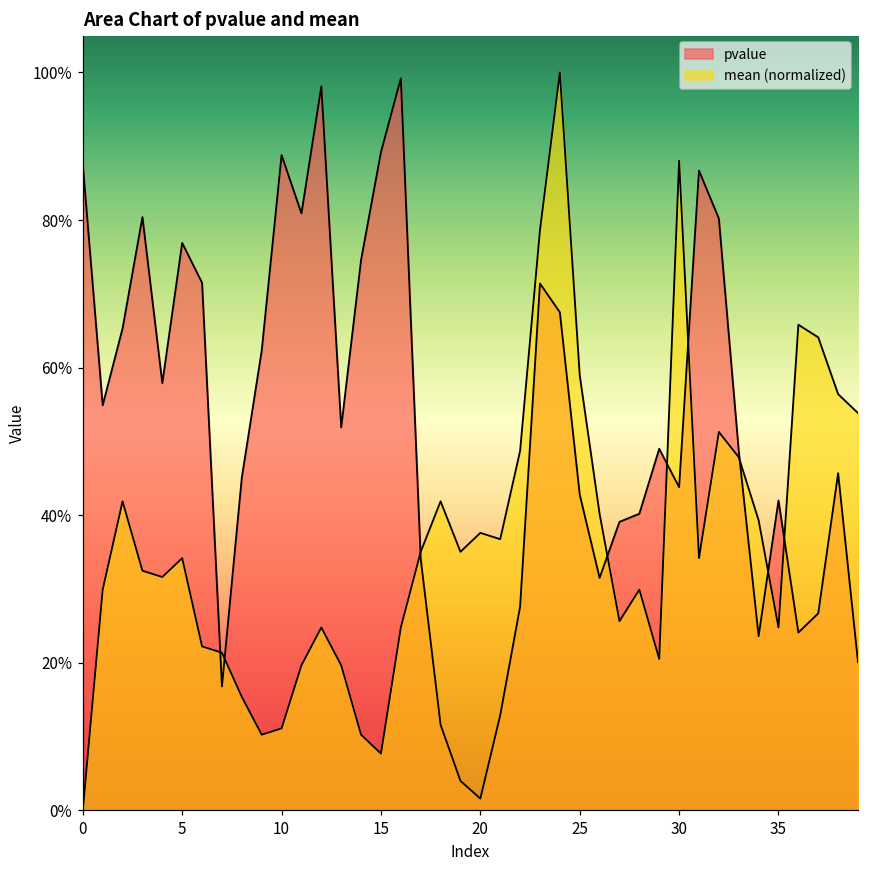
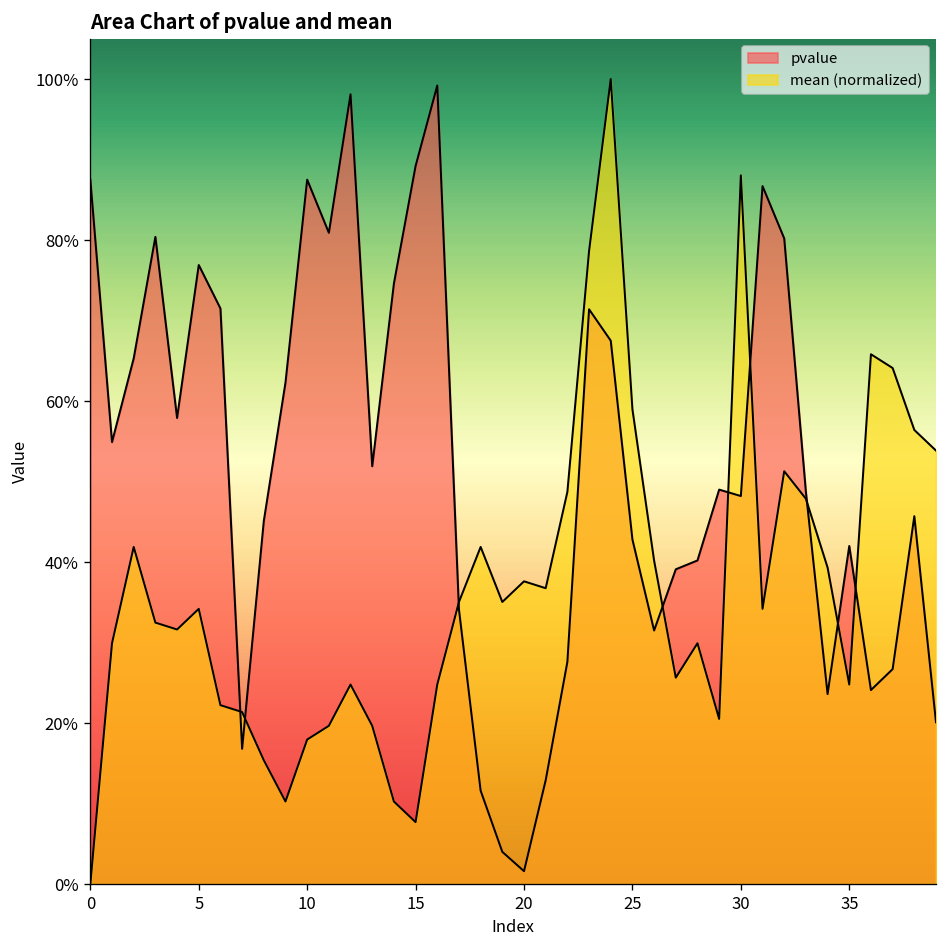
  {
    "pvalue": {
      "0": "88%",
      "5": "77%",
-     "10": "89%",
+     "10": "88%",
      "15": "89%",
      "20": "2%",
      "25": "43%",
-     "30": "44%",
+     "30": "48%",
      "35": "42%"
    },
    "mean (normalized)": {
      "0": "0%",
      "5": "34%",
-     "10": "11%",
+     "10": "18%",
      "15": "8%",
      "20": "38%",
      "25": "59%",
      "30": "88%",
      "35": "25%"
    }
  }
